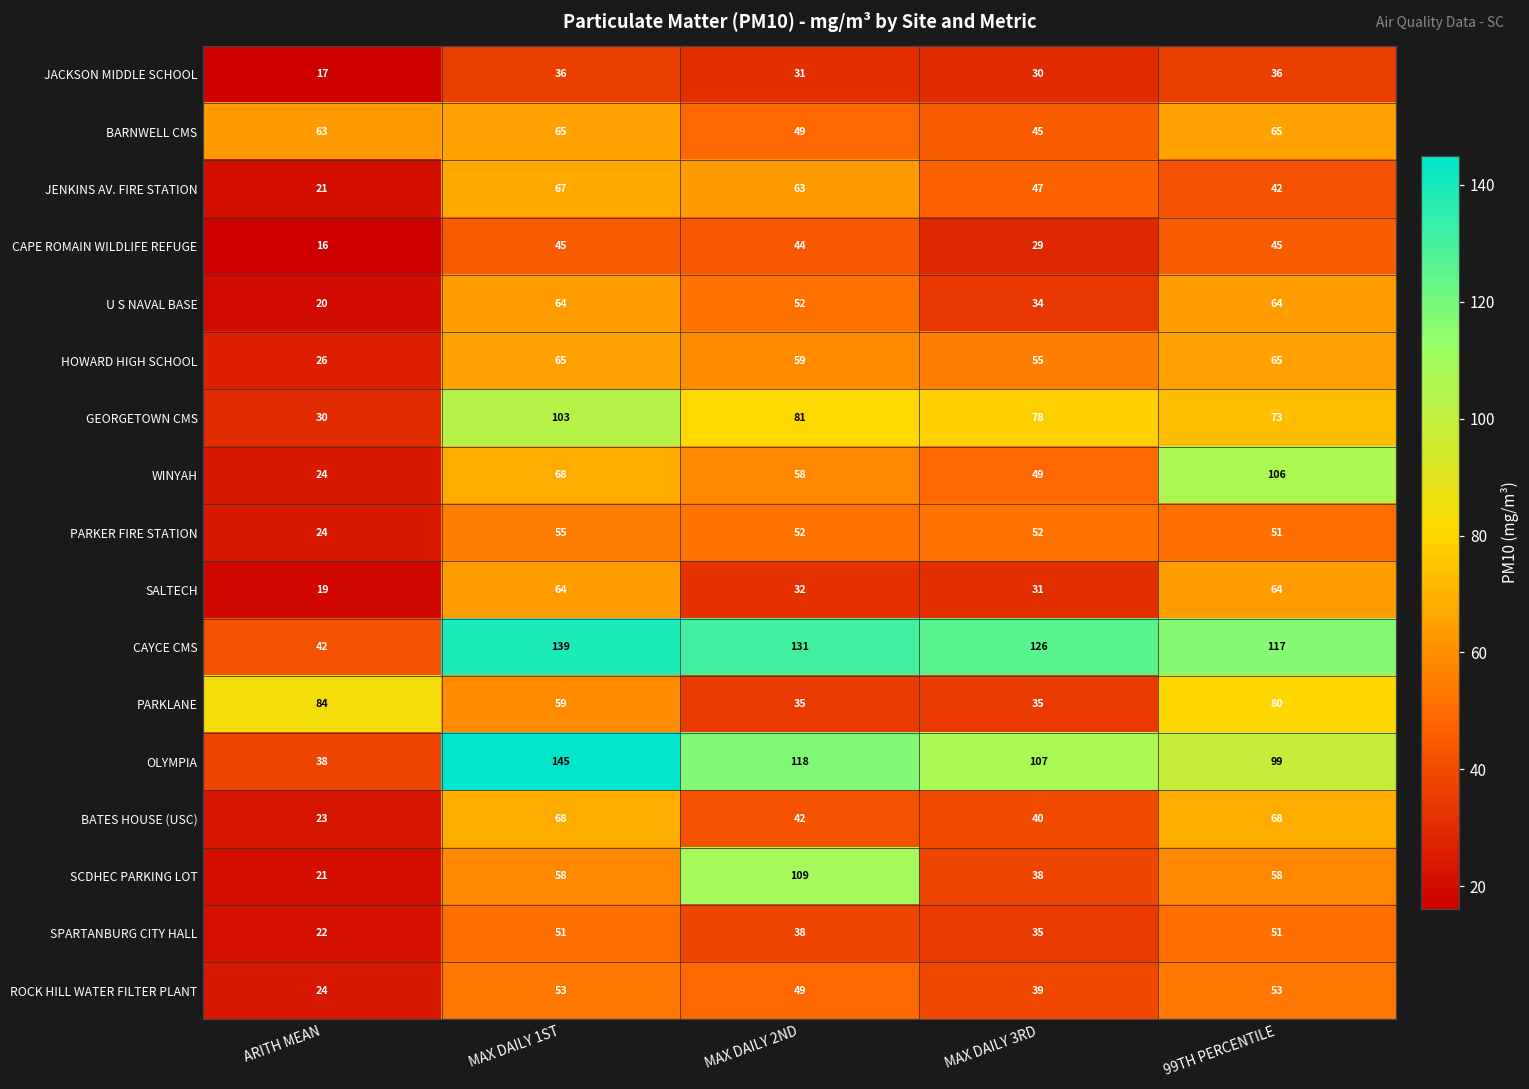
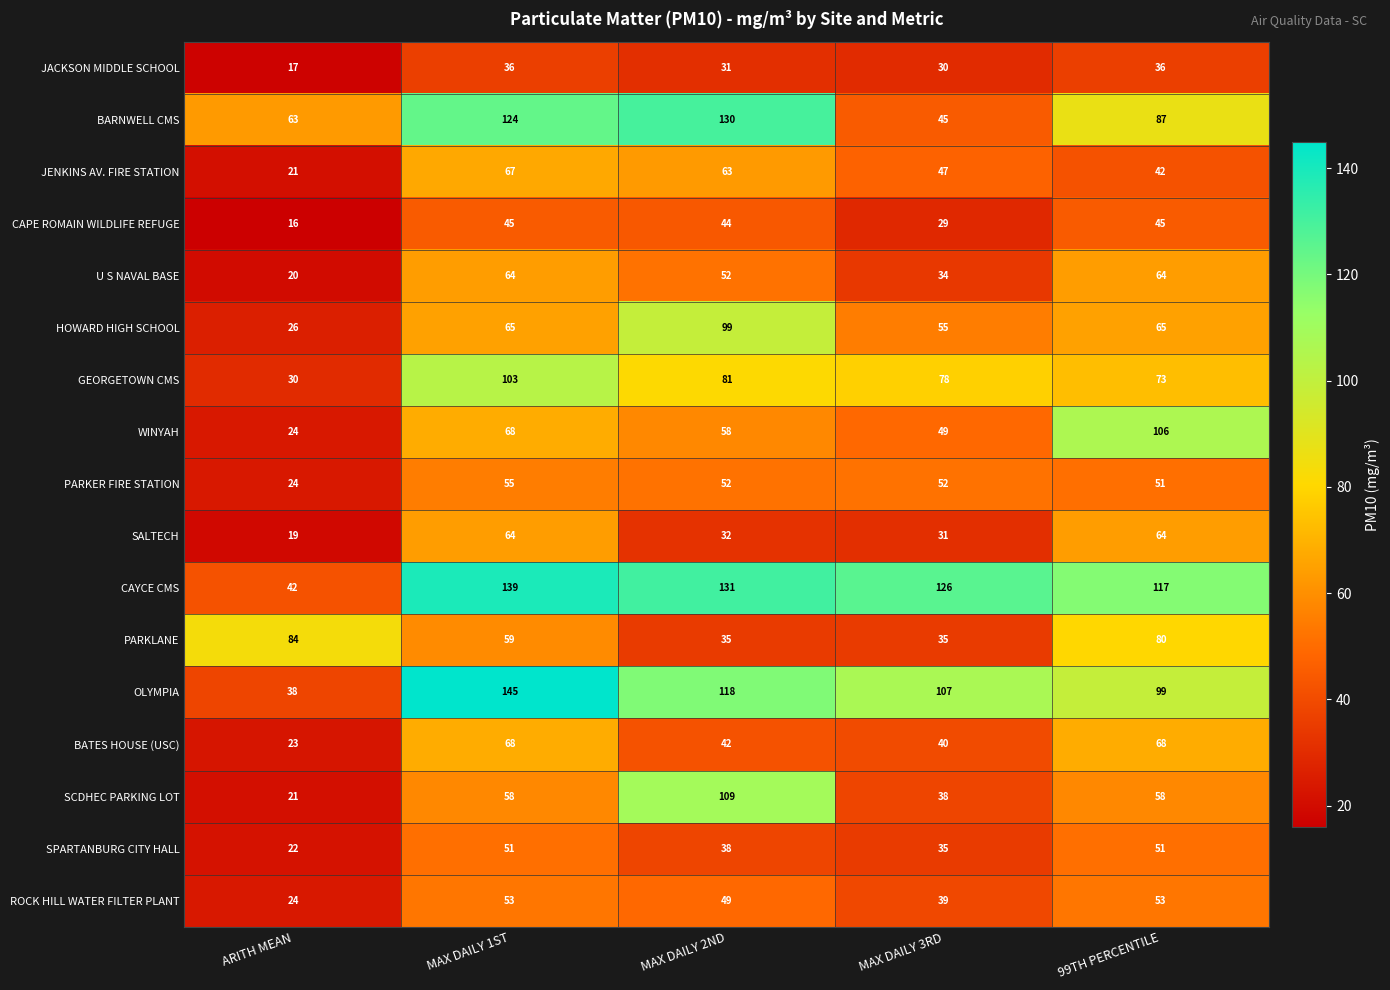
  {
    "JACKSON MIDDLE SCHOOL": {
      "ARITH MEAN": 17,
      "MAX DAILY 1ST": 36,
      "MAX DAILY 2ND": 31,
      "MAX DAILY 3RD": 30,
      "99TH PERCENTILE": 36
    },
    "BARNWELL CMS": {
      "ARITH MEAN": 63,
-     "MAX DAILY 1ST": 65,
-     "MAX DAILY 2ND": 49,
+     "MAX DAILY 1ST": 124,
+     "MAX DAILY 2ND": 130,
      "MAX DAILY 3RD": 45,
-     "99TH PERCENTILE": 65
+     "99TH PERCENTILE": 87
    },
    "JENKINS AV. FIRE STATION": {
      "ARITH MEAN": 21,
      "MAX DAILY 1ST": 67,
      "MAX DAILY 2ND": 63,
      "MAX DAILY 3RD": 47,
      "99TH PERCENTILE": 42
    },
    "CAPE ROMAIN WILDLIFE REFUGE": {
      "ARITH MEAN": 16,
      "MAX DAILY 1ST": 45,
      "MAX DAILY 2ND": 44,
      "MAX DAILY 3RD": 29,
      "99TH PERCENTILE": 45
    },
    "U S NAVAL BASE": {
      "ARITH MEAN": 20,
      "MAX DAILY 1ST": 64,
      "MAX DAILY 2ND": 52,
      "MAX DAILY 3RD": 34,
      "99TH PERCENTILE": 64
    },
    "HOWARD HIGH SCHOOL": {
      "ARITH MEAN": 26,
      "MAX DAILY 1ST": 65,
-     "MAX DAILY 2ND": 59,
+     "MAX DAILY 2ND": 99,
      "MAX DAILY 3RD": 55,
      "99TH PERCENTILE": 65
    },
    "GEORGETOWN CMS": {
      "ARITH MEAN": 30,
      "MAX DAILY 1ST": 103,
      "MAX DAILY 2ND": 81,
      "MAX DAILY 3RD": 78,
      "99TH PERCENTILE": 73
    },
    "WINYAH": {
      "ARITH MEAN": 24,
      "MAX DAILY 1ST": 68,
      "MAX DAILY 2ND": 58,
      "MAX DAILY 3RD": 49,
      "99TH PERCENTILE": 106
    },
    "PARKER FIRE STATION": {
      "ARITH MEAN": 24,
      "MAX DAILY 1ST": 55,
      "MAX DAILY 2ND": 52,
      "MAX DAILY 3RD": 52,
      "99TH PERCENTILE": 51
    },
    "SALTECH": {
      "ARITH MEAN": 19,
      "MAX DAILY 1ST": 64,
      "MAX DAILY 2ND": 32,
      "MAX DAILY 3RD": 31,
      "99TH PERCENTILE": 64
    },
    "CAYCE CMS": {
      "ARITH MEAN": 42,
      "MAX DAILY 1ST": 139,
      "MAX DAILY 2ND": 131,
      "MAX DAILY 3RD": 126,
      "99TH PERCENTILE": 117
    },
    "PARKLANE": {
      "ARITH MEAN": 84,
      "MAX DAILY 1ST": 59,
      "MAX DAILY 2ND": 35,
      "MAX DAILY 3RD": 35,
      "99TH PERCENTILE": 80
    },
    "OLYMPIA": {
      "ARITH MEAN": 38,
      "MAX DAILY 1ST": 145,
      "MAX DAILY 2ND": 118,
      "MAX DAILY 3RD": 107,
      "99TH PERCENTILE": 99
    },
    "BATES HOUSE (USC)": {
      "ARITH MEAN": 23,
      "MAX DAILY 1ST": 68,
      "MAX DAILY 2ND": 42,
      "MAX DAILY 3RD": 40,
      "99TH PERCENTILE": 68
    },
    "SCDHEC PARKING LOT": {
      "ARITH MEAN": 21,
      "MAX DAILY 1ST": 58,
      "MAX DAILY 2ND": 109,
      "MAX DAILY 3RD": 38,
      "99TH PERCENTILE": 58
    },
    "SPARTANBURG CITY HALL": {
      "ARITH MEAN": 22,
      "MAX DAILY 1ST": 51,
      "MAX DAILY 2ND": 38,
      "MAX DAILY 3RD": 35,
      "99TH PERCENTILE": 51
    },
    "ROCK HILL WATER FILTER PLANT": {
      "ARITH MEAN": 24,
      "MAX DAILY 1ST": 53,
      "MAX DAILY 2ND": 49,
      "MAX DAILY 3RD": 39,
      "99TH PERCENTILE": 53
    }
  }
